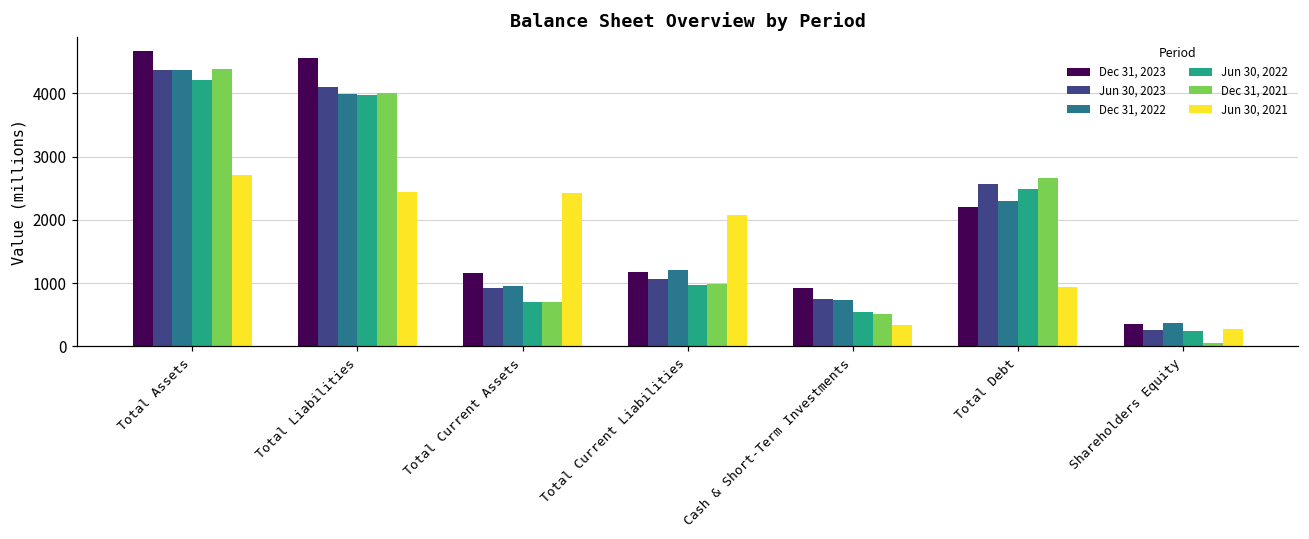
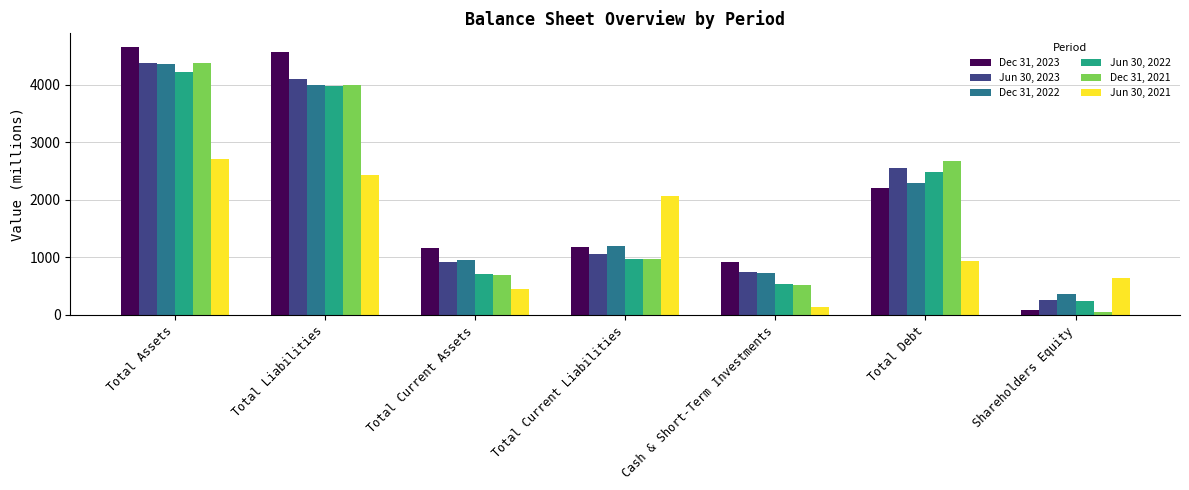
  {
    "Dec 31, 2023": {
      "Total Assets": 4700,
      "Total Liabilities": 4600,
      "Total Current Assets": 1200,
      "Total Current Liabilities": 1200,
      "Cash & Short-Term Investments": 900,
      "Total Debt": 2200,
-     "Shareholders Equity": 300
+     "Shareholders Equity": 100
    },
    "Dec 31, 2021": {
      "Total Assets": 4400,
      "Total Liabilities": 4000,
      "Total Current Assets": 700,
      "Total Current Liabilities": 1000,
      "Cash & Short-Term Investments": 500,
      "Total Debt": 2700,
      "Shareholders Equity": 100
    },
    "Jun 30, 2021": {
      "Total Assets": 2700,
      "Total Liabilities": 2400,
-     "Total Current Assets": 2400,
+     "Total Current Assets": 500,
      "Total Current Liabilities": 2100,
-     "Cash & Short-Term Investments": 300,
+     "Cash & Short-Term Investments": 100,
      "Total Debt": 900,
-     "Shareholders Equity": 300
+     "Shareholders Equity": 600
    }
  }
